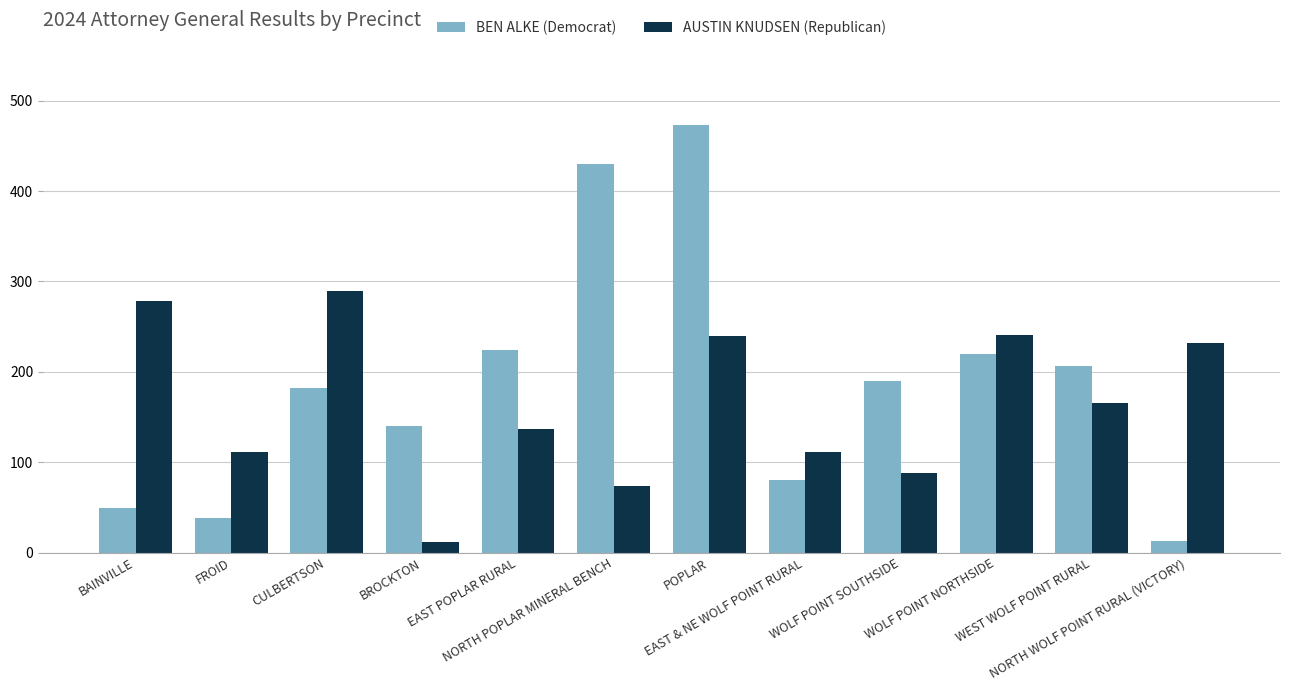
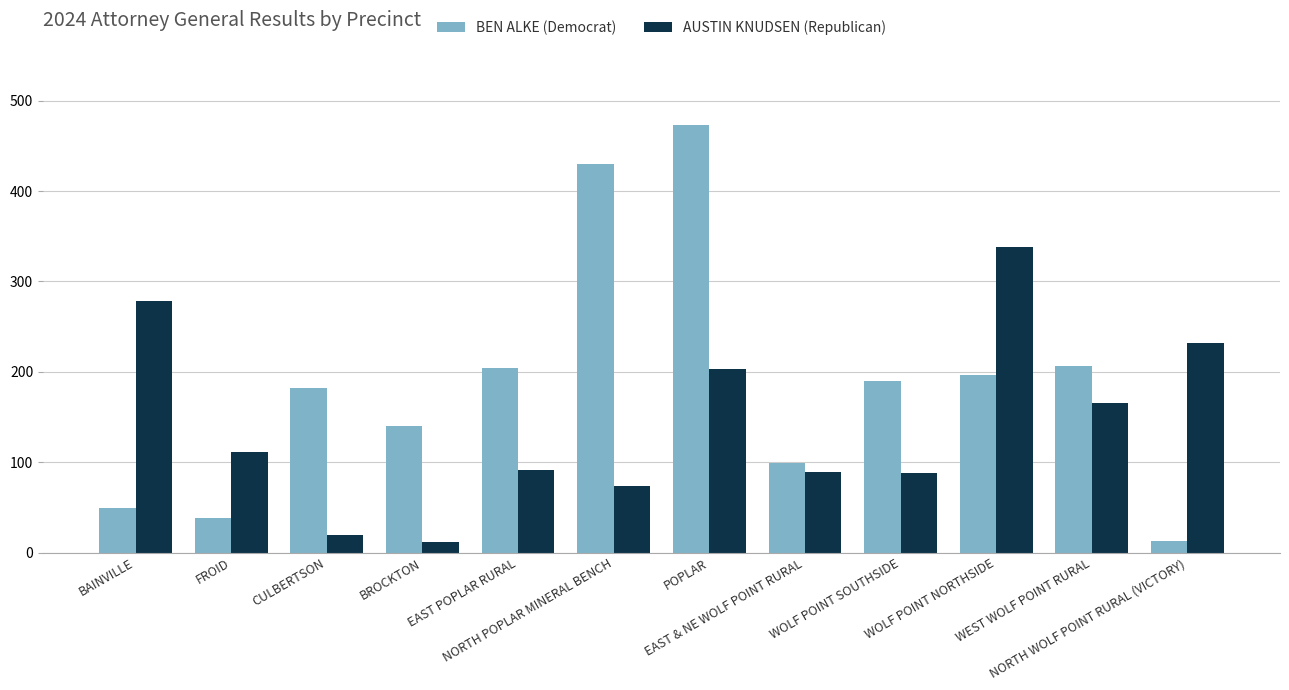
  {
    "BEN ALKE (Democrat)": {
      "BAINVILLE": 50,
      "FROID": 40,
      "CULBERTSON": 180,
      "BROCKTON": 140,
-     "EAST POPLAR RURAL": 220,
+     "EAST POPLAR RURAL": 200,
      "NORTH POPLAR MINERAL BENCH": 430,
      "POPLAR": 470,
-     "EAST & NE WOLF POINT RURAL": 80,
+     "EAST & NE WOLF POINT RURAL": 100,
      "WOLF POINT SOUTHSIDE": 190,
-     "WOLF POINT NORTHSIDE": 220,
+     "WOLF POINT NORTHSIDE": 200,
      "WEST WOLF POINT RURAL": 210,
      "NORTH WOLF POINT RURAL (VICTORY)": 10
    },
    "AUSTIN KNUDSEN (Republican)": {
      "BAINVILLE": 280,
      "FROID": 110,
-     "CULBERTSON": 290,
+     "CULBERTSON": 20,
      "BROCKTON": 10,
-     "EAST POPLAR RURAL": 140,
+     "EAST POPLAR RURAL": 90,
      "NORTH POPLAR MINERAL BENCH": 70,
-     "POPLAR": 240,
-     "EAST & NE WOLF POINT RURAL": 110,
+     "POPLAR": 200,
+     "EAST & NE WOLF POINT RURAL": 90,
      "WOLF POINT SOUTHSIDE": 90,
-     "WOLF POINT NORTHSIDE": 240,
+     "WOLF POINT NORTHSIDE": 340,
      "WEST WOLF POINT RURAL": 170,
      "NORTH WOLF POINT RURAL (VICTORY)": 230
    }
  }
